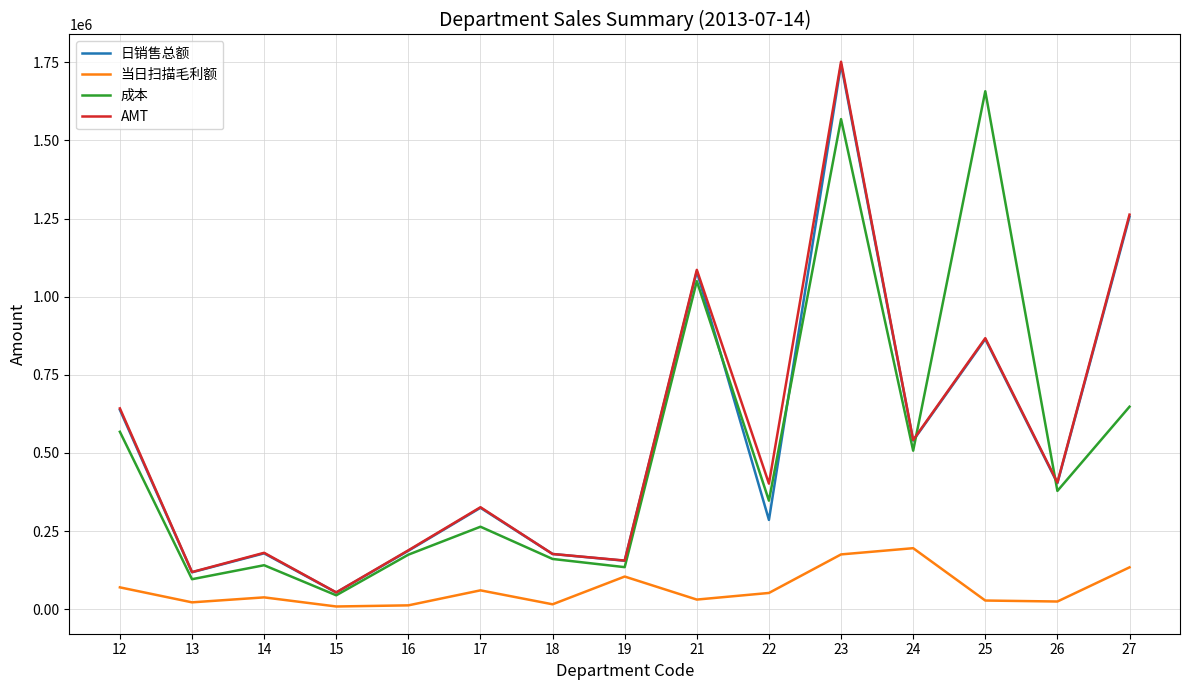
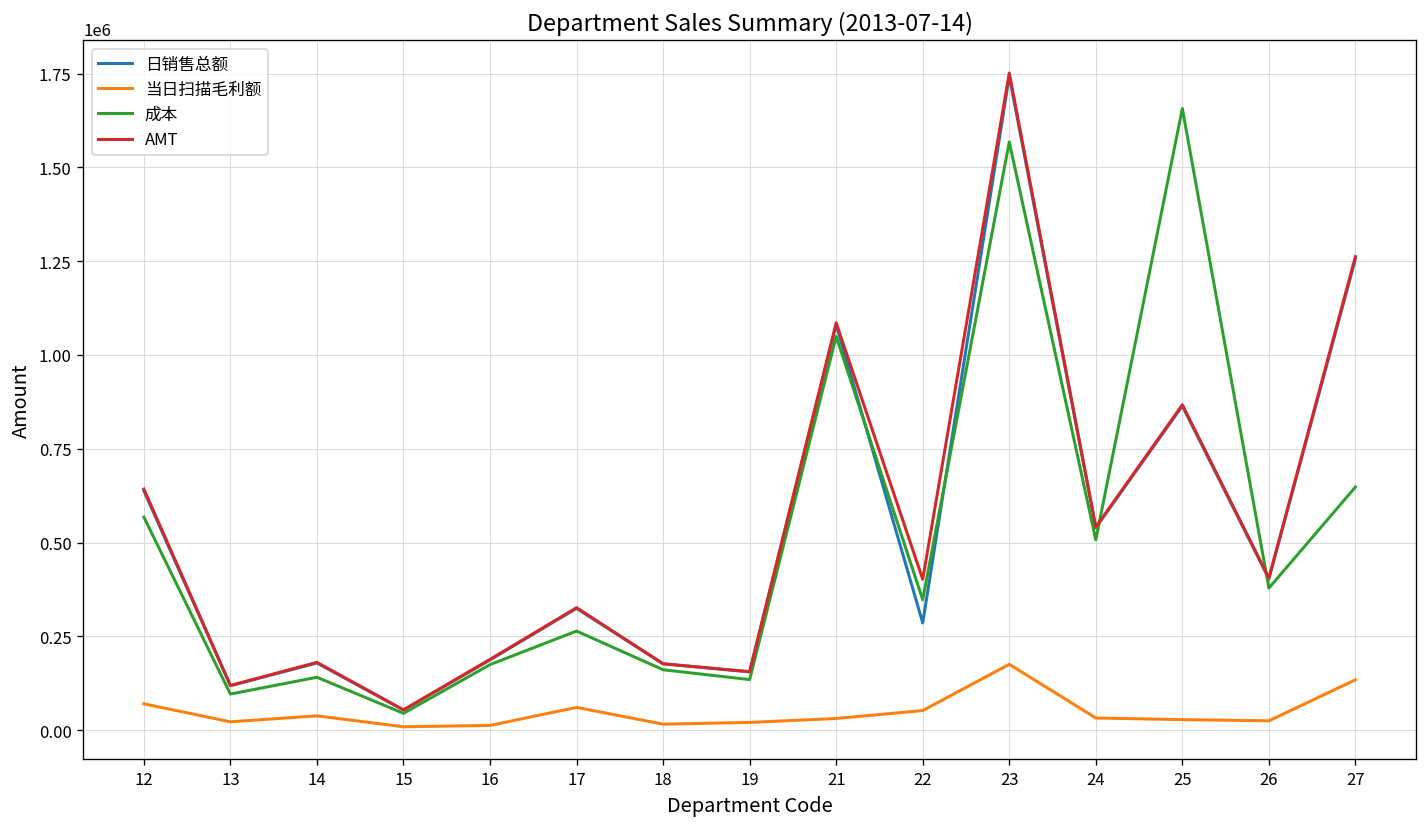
  {
    "日销售总额": {
      "22": 290000,
      "23": 1740000
    },
    "当日扫描毛利额": {
      "12": 70000,
      "13": 20000,
      "14": 40000,
      "15": 10000,
      "16": 10000,
      "17": 60000,
      "18": 20000,
-     "19": 100000,
+     "19": 20000,
      "21": 30000,
      "22": 50000,
      "23": 180000,
-     "24": 200000,
+     "24": 30000,
      "25": 30000,
      "26": 20000,
      "27": 130000
    },
    "成本": {
      "12": 570000,
      "13": 100000,
      "14": 140000,
      "15": 40000,
      "16": 170000,
      "17": 260000,
      "18": 160000,
      "19": 130000,
      "21": 1050000,
      "22": 350000,
      "23": 1570000,
      "24": 510000,
      "25": 1660000,
      "26": 380000,
      "27": 650000
    },
    "AMT": {
      "22": 400000,
      "23": 1750000
    }
  }
